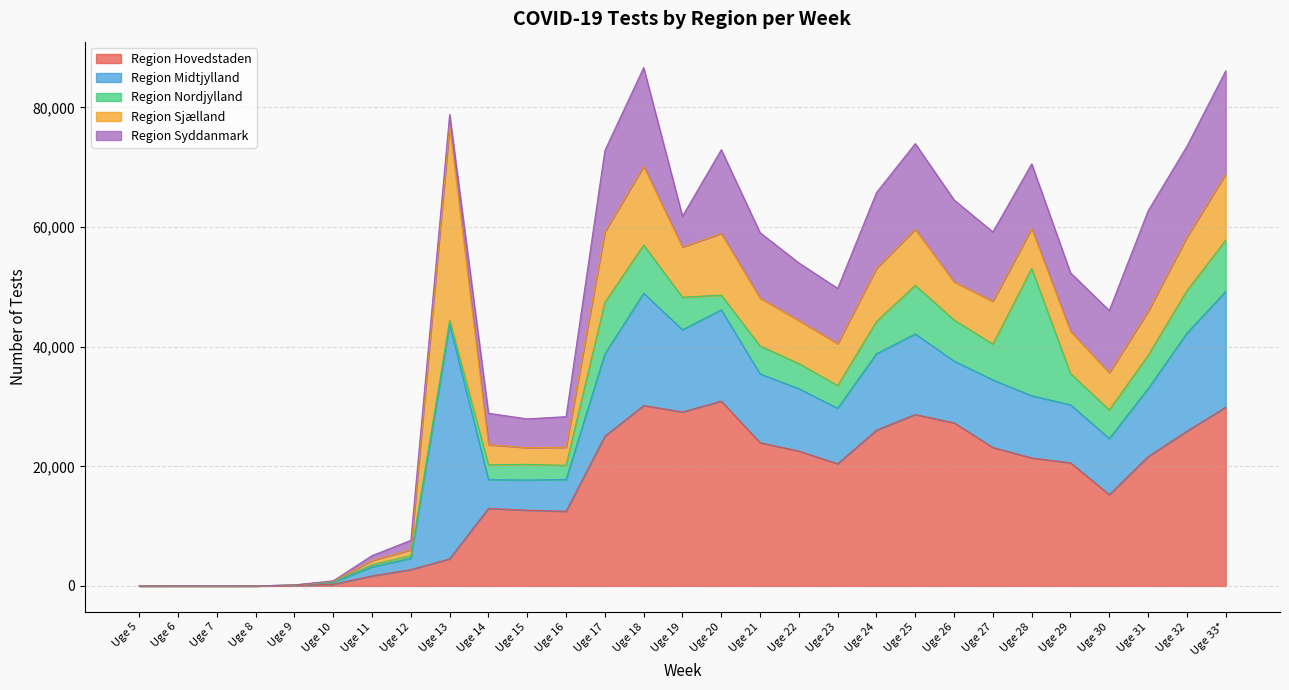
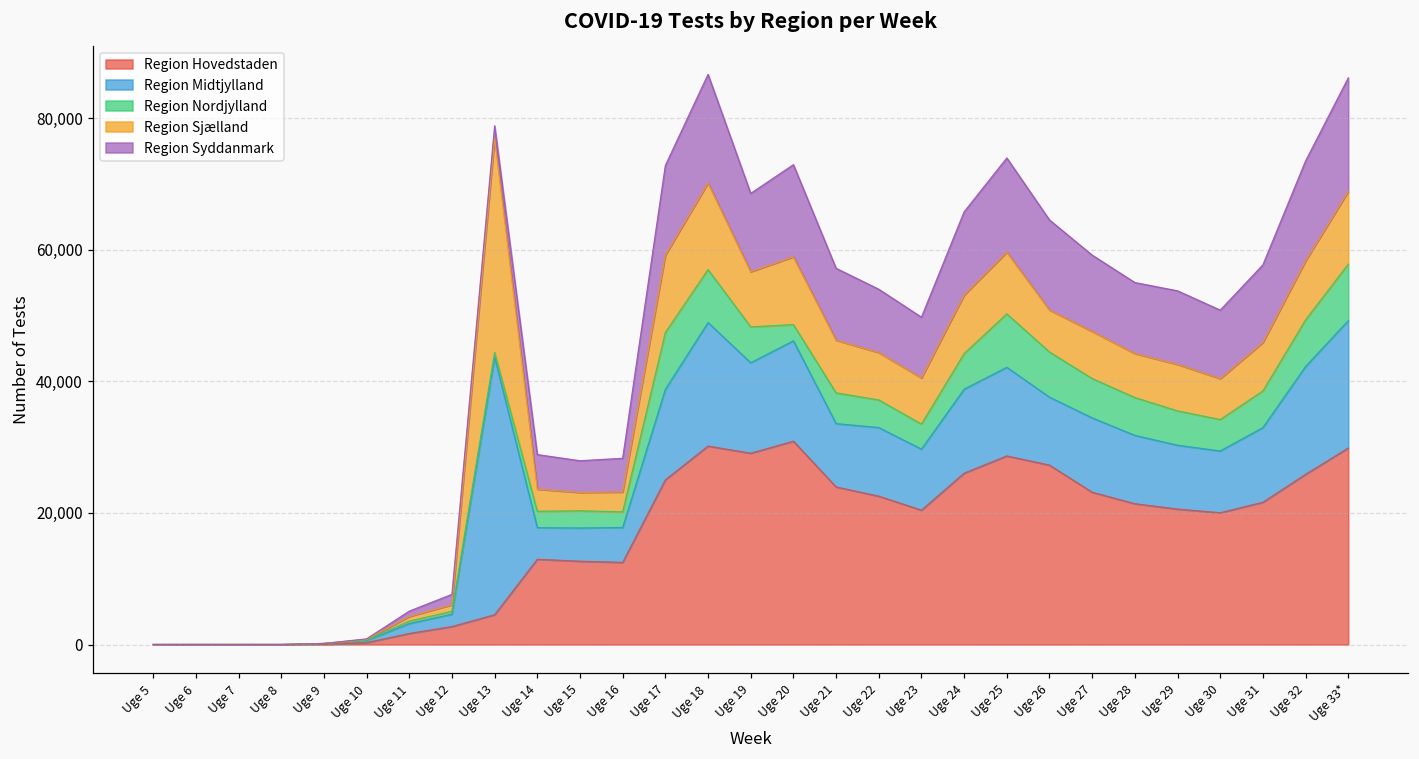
  {
    "Region Hovedstaden": {
      "Uge 11": "2,000",
      "Uge 12": "3,000",
      "Uge 13": "5,000",
      "Uge 14": "13,000",
      "Uge 15": "13,000",
      "Uge 16": "12,000",
      "Uge 17": "25,000",
      "Uge 18": "30,000",
      "Uge 19": "29,000",
      "Uge 20": "31,000",
      "Uge 21": "24,000",
      "Uge 22": "23,000",
      "Uge 23": "20,000",
      "Uge 24": "26,000",
      "Uge 25": "29,000",
      "Uge 26": "27,000",
      "Uge 27": "23,000",
      "Uge 28": "21,000",
      "Uge 29": "21,000",
-     "Uge 30": "15,000",
+     "Uge 30": "20,000",
      "Uge 31": "22,000",
      "Uge 32": "26,000",
      "Uge 33*": "30,000"
    },
    "Region Midtjylland": {
      "Uge 12": "2,000",
      "Uge 13": "39,000",
      "Uge 14": "5,000",
      "Uge 15": "5,000",
      "Uge 16": "5,000",
      "Uge 17": "14,000",
      "Uge 18": "19,000",
      "Uge 19": "14,000",
      "Uge 20": "15,000",
-     "Uge 21": "12,000",
+     "Uge 21": "10,000",
      "Uge 22": "10,000",
      "Uge 23": "9,000",
      "Uge 24": "13,000",
      "Uge 25": "13,000",
      "Uge 26": "10,000",
      "Uge 27": "11,000",
      "Uge 28": "10,000",
      "Uge 29": "10,000",
      "Uge 30": "9,000",
      "Uge 31": "11,000",
      "Uge 32": "16,000",
      "Uge 33*": "19,000"
    },
    "Region Nordjylland": {
      "Uge 12": "0",
      "Uge 13": "1,000",
      "Uge 14": "2,000",
      "Uge 15": "3,000",
      "Uge 16": "2,000",
      "Uge 17": "9,000",
      "Uge 18": "8,000",
      "Uge 19": "5,000",
      "Uge 20": "2,000",
      "Uge 21": "5,000",
      "Uge 22": "4,000",
      "Uge 23": "4,000",
      "Uge 24": "5,000",
      "Uge 25": "8,000",
      "Uge 26": "7,000",
      "Uge 27": "6,000",
-     "Uge 28": "21,000",
+     "Uge 28": "6,000",
      "Uge 29": "5,000",
      "Uge 30": "5,000",
      "Uge 31": "6,000",
      "Uge 32": "7,000",
      "Uge 33*": "9,000"
    },
    "Region Sjælland": {
      "Uge 11": "1,000",
      "Uge 12": "1,000",
      "Uge 13": "33,000",
      "Uge 14": "3,000",
      "Uge 15": "3,000",
      "Uge 16": "3,000",
      "Uge 17": "12,000",
      "Uge 18": "13,000",
      "Uge 19": "8,000",
      "Uge 20": "10,000",
      "Uge 21": "8,000",
      "Uge 22": "7,000",
      "Uge 23": "7,000",
      "Uge 24": "9,000",
      "Uge 25": "9,000",
      "Uge 26": "6,000",
      "Uge 27": "7,000",
      "Uge 28": "7,000",
      "Uge 29": "7,000",
      "Uge 30": "6,000",
      "Uge 31": "7,000",
      "Uge 32": "9,000",
      "Uge 33*": "11,000"
    },
    "Region Syddanmark": {
      "Uge 11": "1,000",
      "Uge 12": "2,000",
      "Uge 13": "2,000",
      "Uge 14": "5,000",
      "Uge 15": "5,000",
      "Uge 16": "5,000",
      "Uge 17": "14,000",
      "Uge 18": "17,000",
-     "Uge 19": "5,000",
+     "Uge 19": "12,000",
      "Uge 20": "14,000",
      "Uge 21": "11,000",
      "Uge 22": "10,000",
      "Uge 23": "9,000",
      "Uge 24": "13,000",
      "Uge 25": "14,000",
      "Uge 26": "14,000",
      "Uge 27": "12,000",
      "Uge 28": "11,000",
-     "Uge 29": "10,000",
+     "Uge 29": "11,000",
      "Uge 30": "10,000",
-     "Uge 31": "17,000",
+     "Uge 31": "12,000",
      "Uge 32": "15,000",
      "Uge 33*": "17,000"
    }
  }
